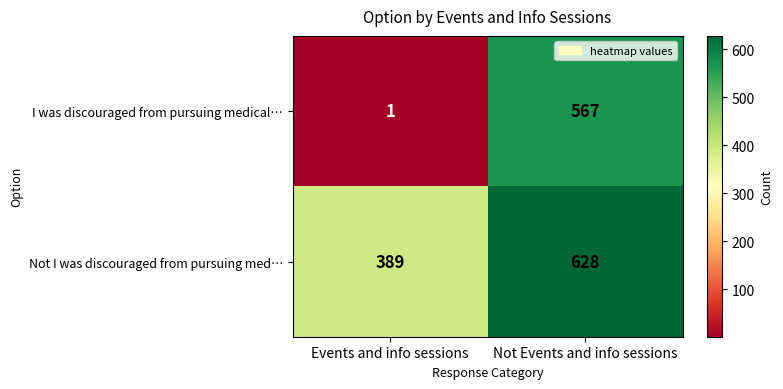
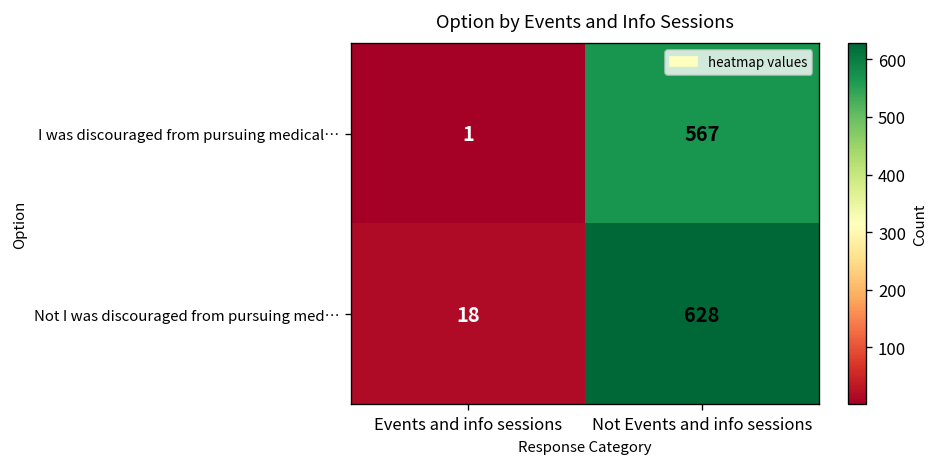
  {
    "I was discouraged from pursuing medical…": {
      "Events and info sessions": 1,
      "Not Events and info sessions": 567
    },
    "Not I was discouraged from pursuing med…": {
-     "Events and info sessions": 389,
+     "Events and info sessions": 18,
      "Not Events and info sessions": 628
    }
  }
